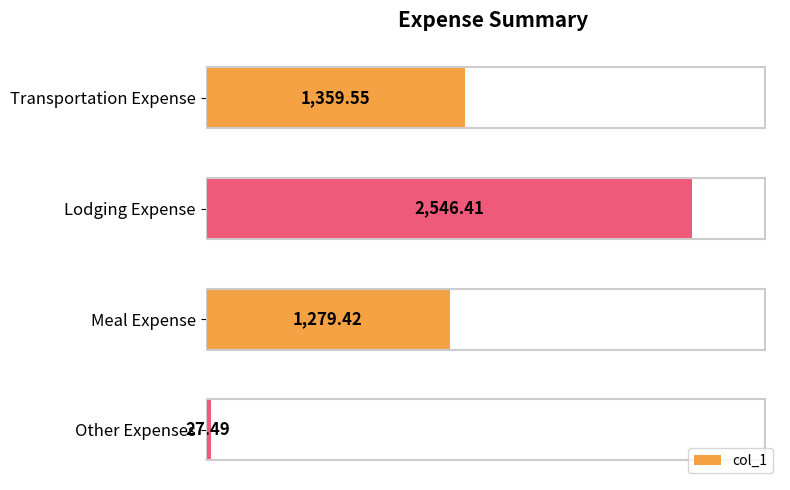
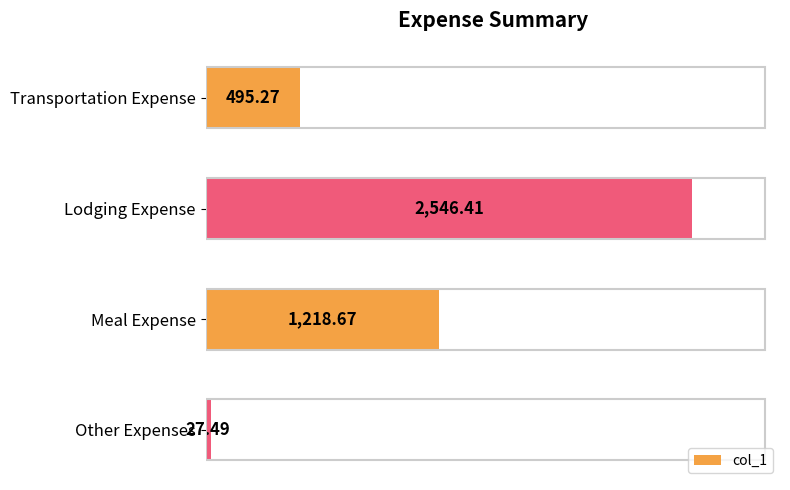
  {
-   "Transportation Expense": "1,359.55",
+   "Transportation Expense": "495.27",
    "Lodging Expense": "2,546.41",
-   "Meal Expense": "1,279.42",
+   "Meal Expense": "1,218.67",
    "Other Expenses": "27.49"
  }
